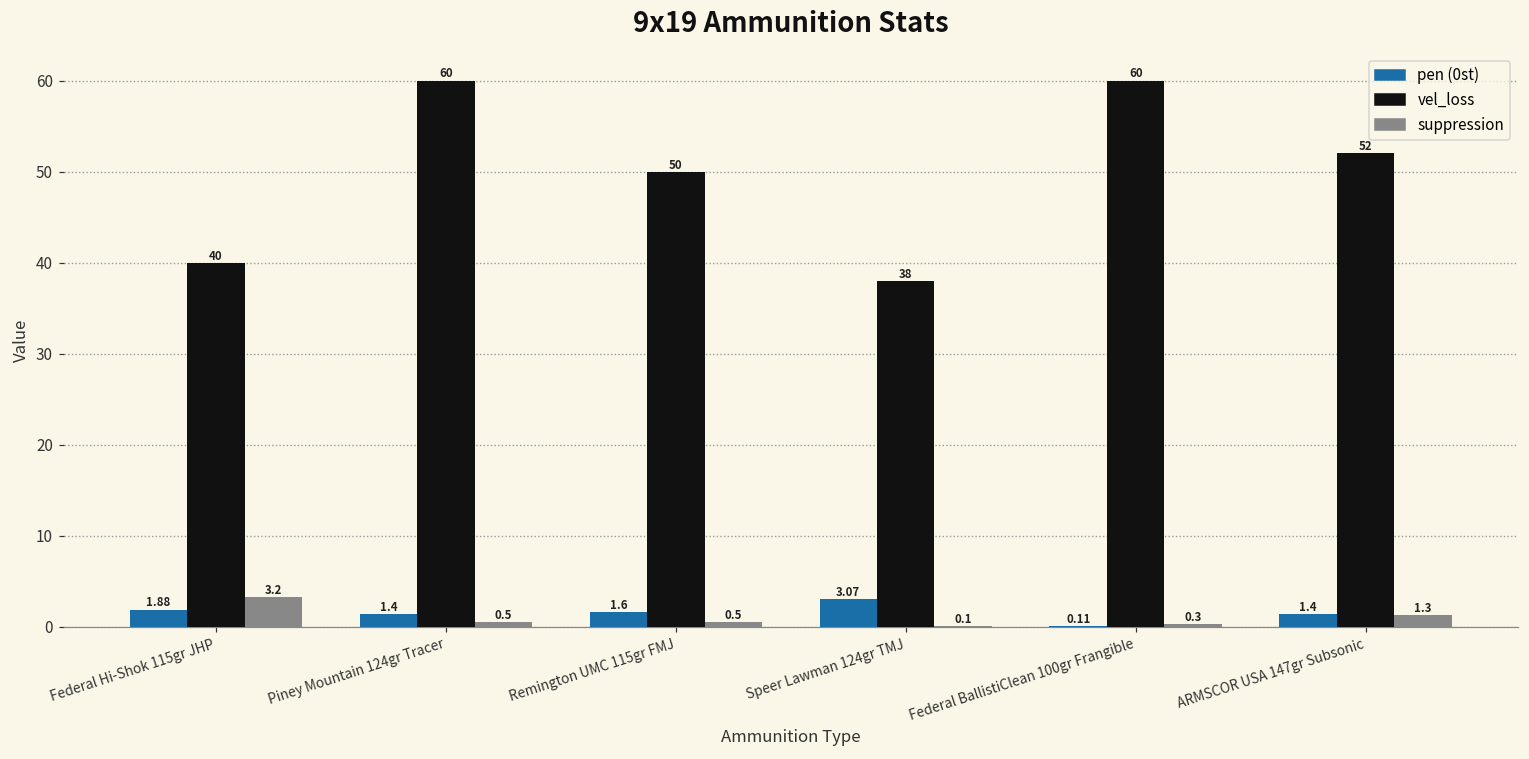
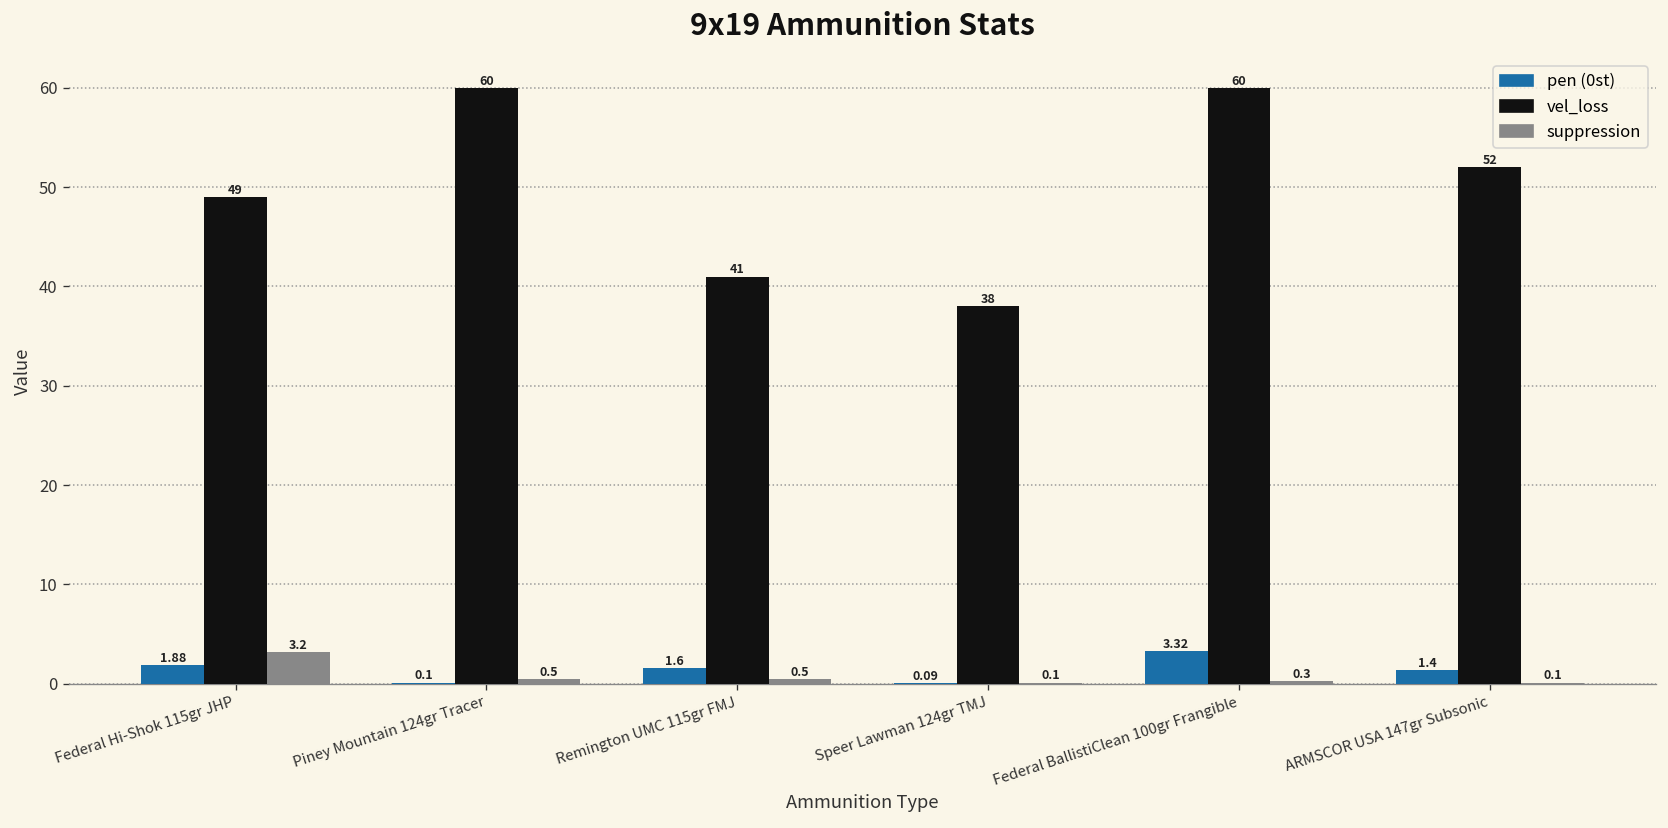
  {
    "pen (0st)": {
      "Federal Hi-Shok 115gr JHP": 1.88,
-     "Piney Mountain 124gr Tracer": 1.4,
+     "Piney Mountain 124gr Tracer": 0.1,
      "Remington UMC 115gr FMJ": 1.6,
-     "Speer Lawman 124gr TMJ": 3.07,
-     "Federal BallistiClean 100gr Frangible": 0.11,
+     "Speer Lawman 124gr TMJ": 0.09,
+     "Federal BallistiClean 100gr Frangible": 3.32,
      "ARMSCOR USA 147gr Subsonic": 1.4
    },
    "vel_loss": {
-     "Federal Hi-Shok 115gr JHP": 40,
+     "Federal Hi-Shok 115gr JHP": 49,
      "Piney Mountain 124gr Tracer": 60,
-     "Remington UMC 115gr FMJ": 50,
+     "Remington UMC 115gr FMJ": 41,
      "Speer Lawman 124gr TMJ": 38,
      "Federal BallistiClean 100gr Frangible": 60,
      "ARMSCOR USA 147gr Subsonic": 52
    },
    "suppression": {
      "Federal Hi-Shok 115gr JHP": 3.2,
      "Piney Mountain 124gr Tracer": 0.5,
      "Remington UMC 115gr FMJ": 0.5,
      "Speer Lawman 124gr TMJ": 0.1,
      "Federal BallistiClean 100gr Frangible": 0.3,
-     "ARMSCOR USA 147gr Subsonic": 1.3
+     "ARMSCOR USA 147gr Subsonic": 0.1
    }
  }
